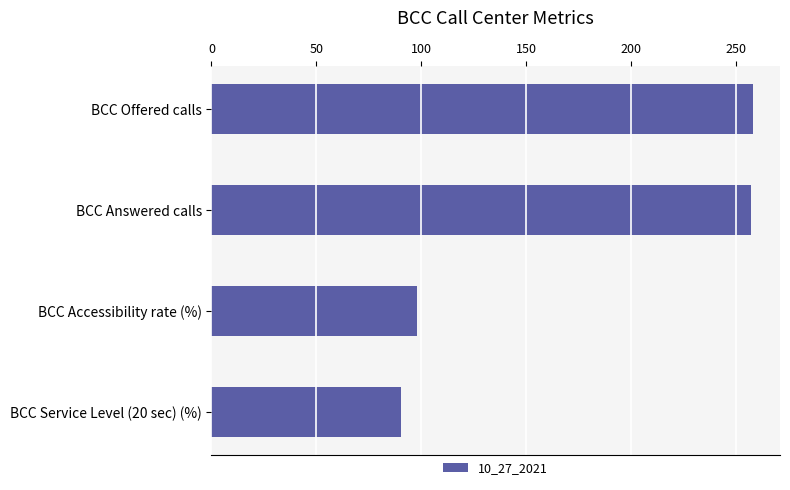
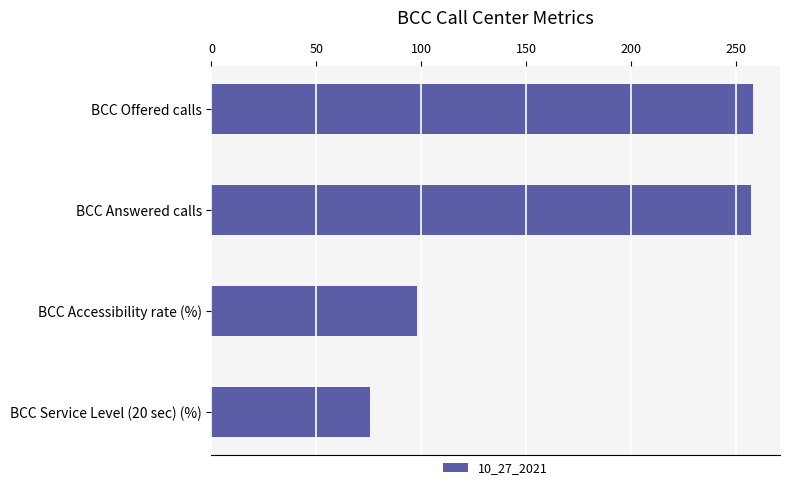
  {
    "BCC Offered calls": 258,
    "BCC Answered calls": 257,
    "BCC Accessibility rate (%)": 98,
-   "BCC Service Level (20 sec) (%)": 90
+   "BCC Service Level (20 sec) (%)": 76
  }
